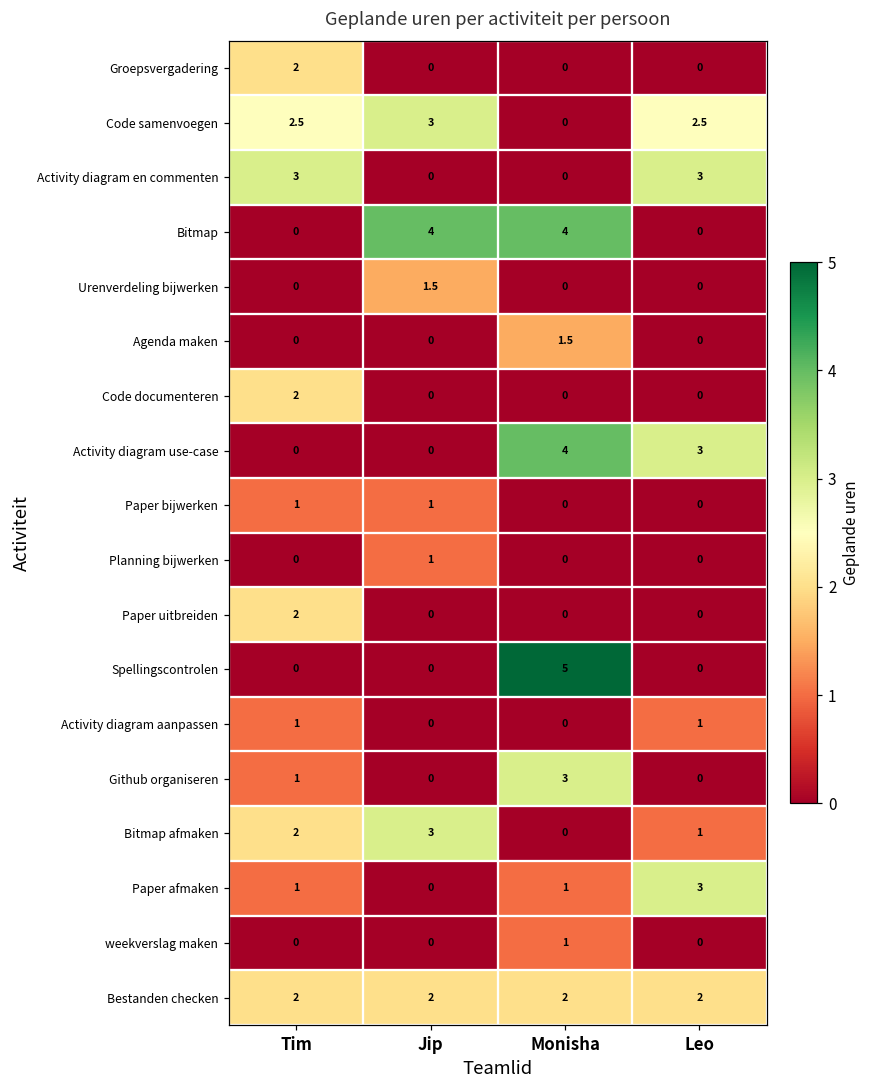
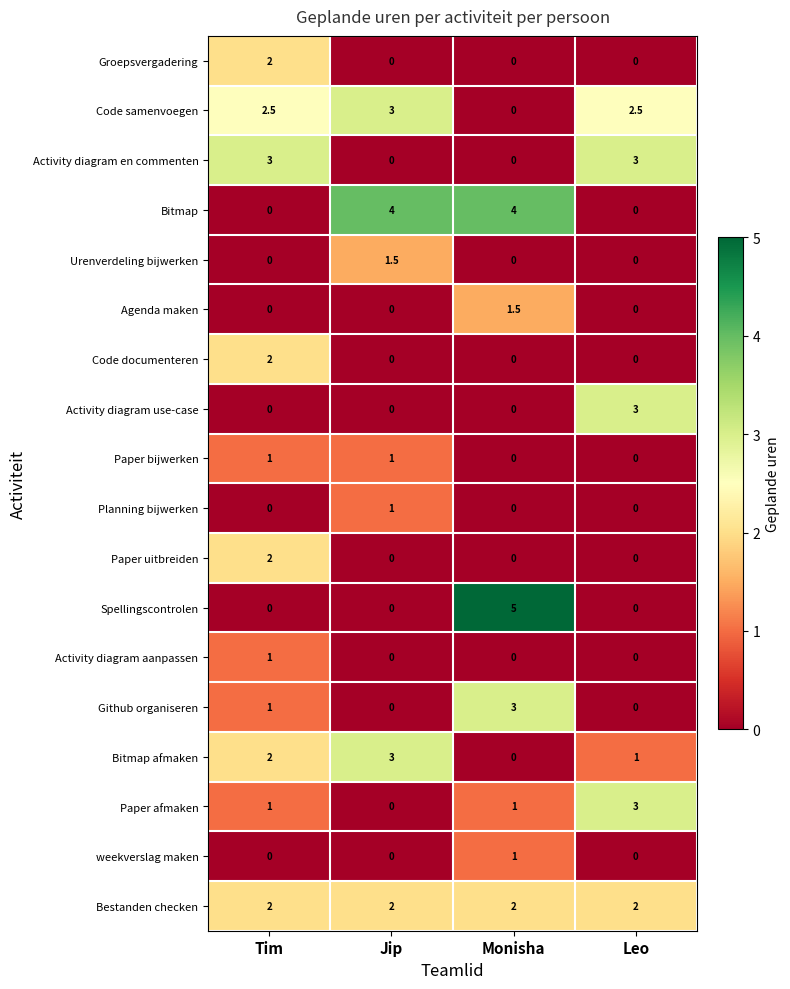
  {
    "Groepsvergadering": {
      "Tim": 2,
      "Jip": 0,
      "Monisha": 0,
      "Leo": 0
    },
    "Code samenvoegen": {
      "Tim": 2.5,
      "Jip": 3,
      "Monisha": 0,
      "Leo": 2.5
    },
    "Activity diagram en commenten": {
      "Tim": 3,
      "Jip": 0,
      "Monisha": 0,
      "Leo": 3
    },
    "Bitmap": {
      "Tim": 0,
      "Jip": 4,
      "Monisha": 4,
      "Leo": 0
    },
    "Urenverdeling bijwerken": {
      "Tim": 0,
      "Jip": 1.5,
      "Monisha": 0,
      "Leo": 0
    },
    "Agenda maken": {
      "Tim": 0,
      "Jip": 0,
      "Monisha": 1.5,
      "Leo": 0
    },
    "Code documenteren": {
      "Tim": 2,
      "Jip": 0,
      "Monisha": 0,
      "Leo": 0
    },
    "Activity diagram use-case": {
      "Tim": 0,
      "Jip": 0,
-     "Monisha": 4,
+     "Monisha": 0,
      "Leo": 3
    },
    "Paper bijwerken": {
      "Tim": 1,
      "Jip": 1,
      "Monisha": 0,
      "Leo": 0
    },
    "Planning bijwerken": {
      "Tim": 0,
      "Jip": 1,
      "Monisha": 0,
      "Leo": 0
    },
    "Paper uitbreiden": {
      "Tim": 2,
      "Jip": 0,
      "Monisha": 0,
      "Leo": 0
    },
    "Spellingscontrolen": {
      "Tim": 0,
      "Jip": 0,
      "Monisha": 5,
      "Leo": 0
    },
    "Activity diagram aanpassen": {
      "Tim": 1,
      "Jip": 0,
      "Monisha": 0,
-     "Leo": 1
+     "Leo": 0
    },
    "Github organiseren": {
      "Tim": 1,
      "Jip": 0,
      "Monisha": 3,
      "Leo": 0
    },
    "Bitmap afmaken": {
      "Tim": 2,
      "Jip": 3,
      "Monisha": 0,
      "Leo": 1
    },
    "Paper afmaken": {
      "Tim": 1,
      "Jip": 0,
      "Monisha": 1,
      "Leo": 3
    },
    "weekverslag maken": {
      "Tim": 0,
      "Jip": 0,
      "Monisha": 1,
      "Leo": 0
    },
    "Bestanden checken": {
      "Tim": 2,
      "Jip": 2,
      "Monisha": 2,
      "Leo": 2
    }
  }
